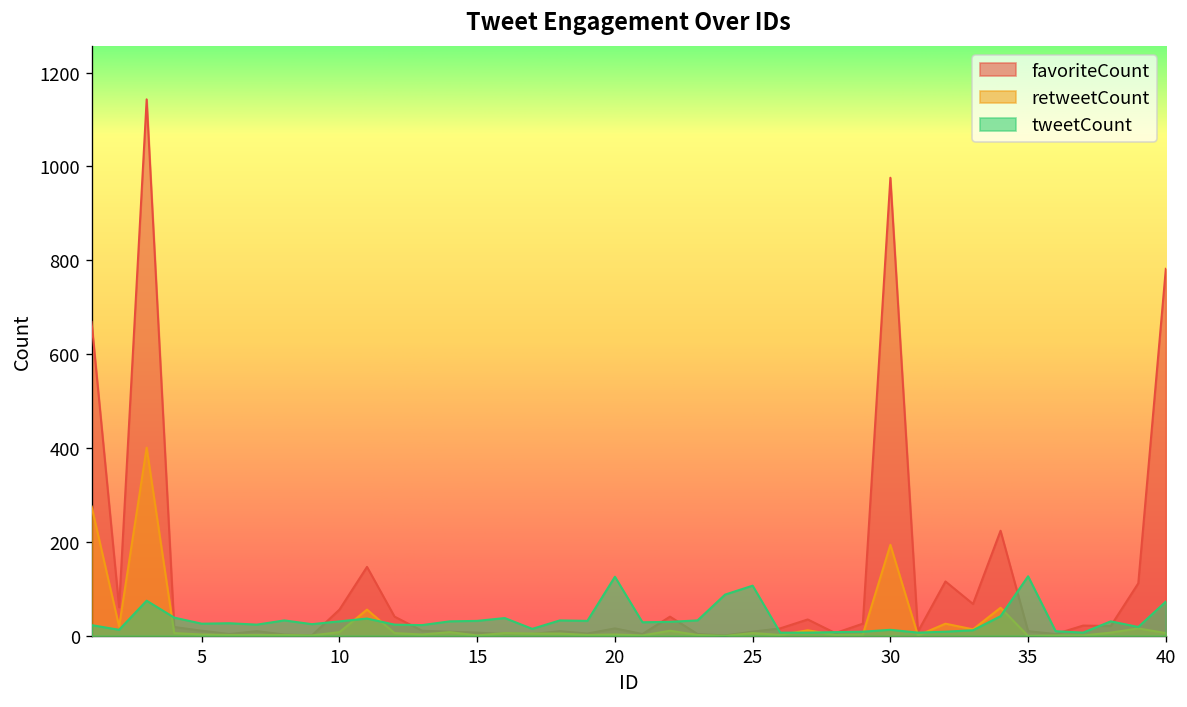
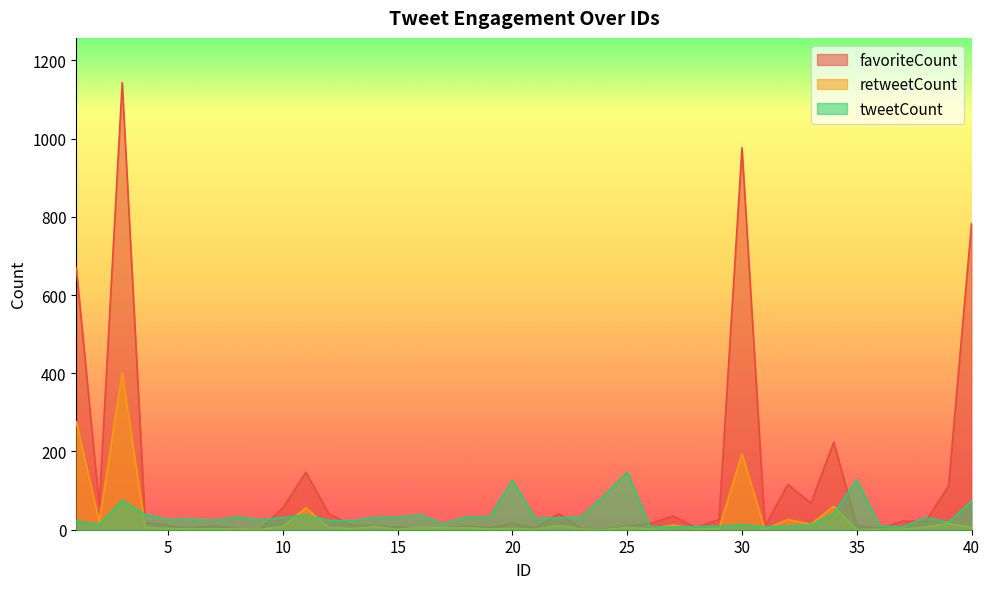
  {
    "favoriteCount": {
      "5": 10,
      "10": 60,
      "20": 20,
      "30": 980,
      "35": 10,
      "40": 780
    },
    "retweetCount": {
      "5": 0,
      "10": 10,
      "20": 0,
      "30": 190,
      "35": 0,
      "40": 10
    },
    "tweetCount": {
      "5": 30,
      "10": 30,
      "15": 30,
      "20": 130,
-     "25": 110,
+     "25": 150,
      "30": 10,
      "35": 130,
      "40": 70
    }
  }
